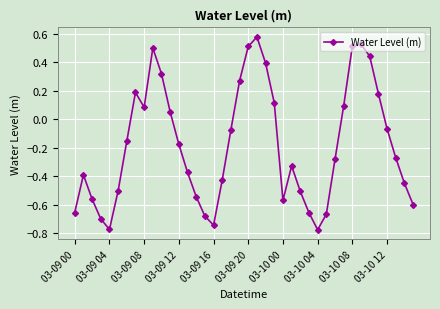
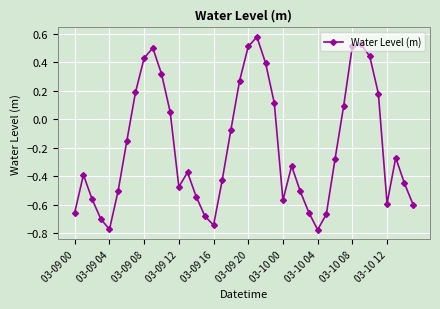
  {
    "03-09 00": -0.66,
    "03-09 04": -0.77,
-   "03-09 08": 0.08,
-   "03-09 12": -0.18,
+   "03-09 08": 0.43,
+   "03-09 12": -0.48,
    "03-09 16": -0.74,
    "03-09 20": 0.51,
    "03-10 00": -0.57,
    "03-10 04": -0.78,
-   "03-10 12": -0.07
+   "03-10 12": -0.59
  }
